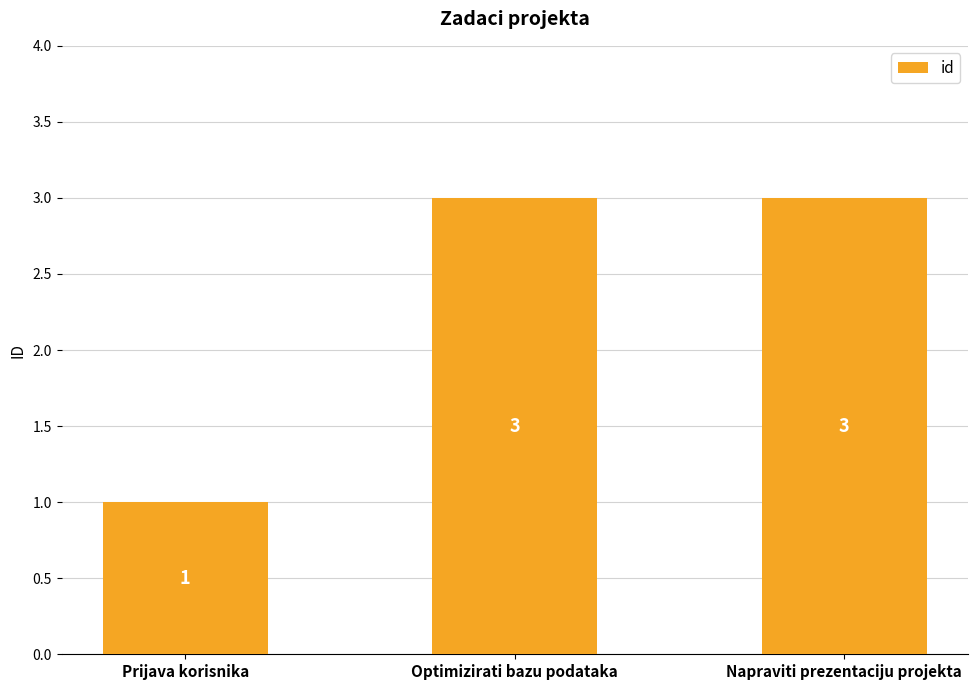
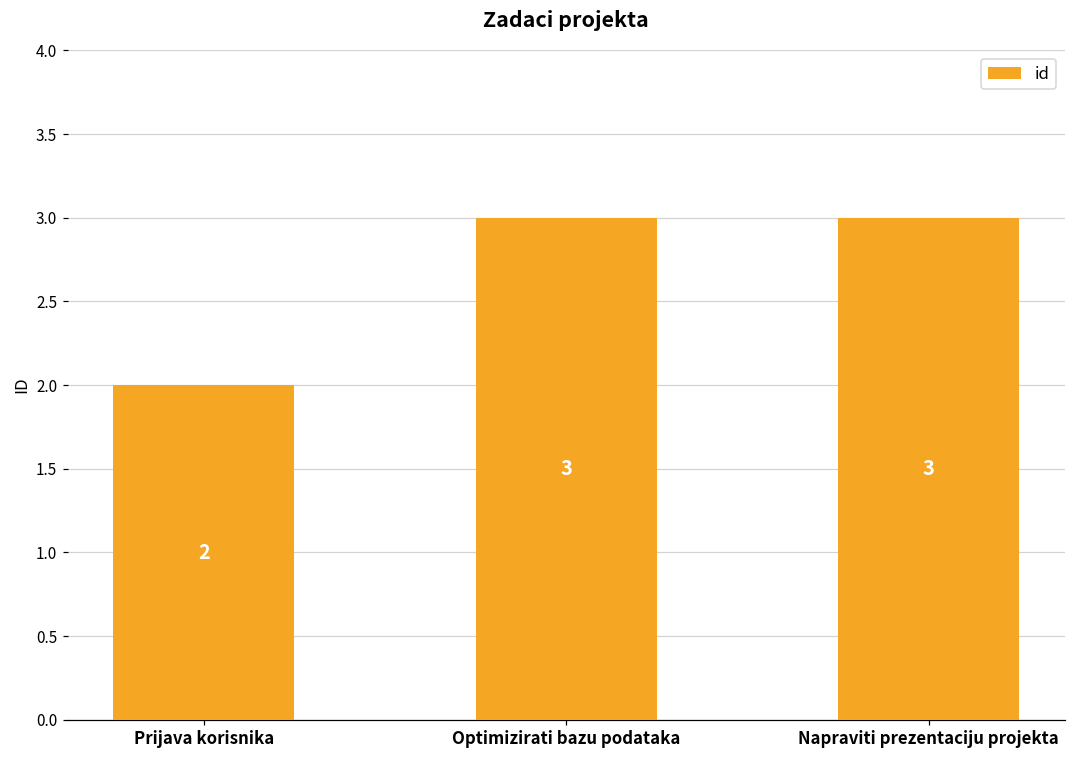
  {
-   "Prijava korisnika": 1,
+   "Prijava korisnika": 2,
    "Optimizirati bazu podataka": 3,
    "Napraviti prezentaciju projekta": 3
  }
